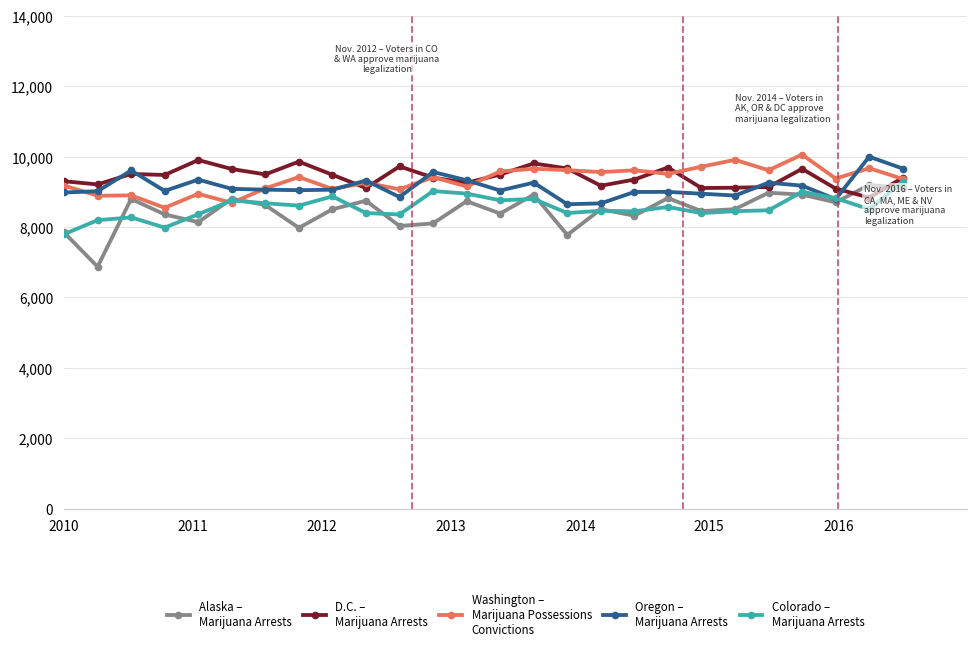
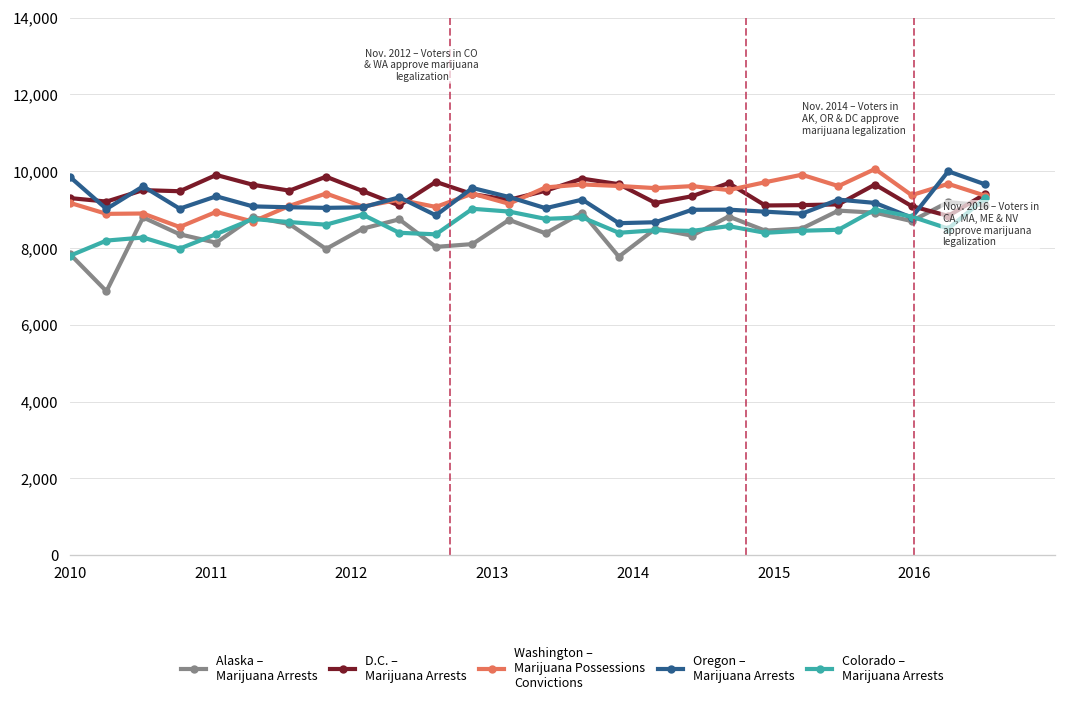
  {
    "D.C. – Marijuana Arrests": {
      "2010": "9,300"
    },
    "Washington – Marijuana Possessions Convictions": {
      "2010": "9,200"
    },
    "Oregon – Marijuana Arrests": {
-     "2010": "9,000"
+     "2010": "9,900"
    }
  }
